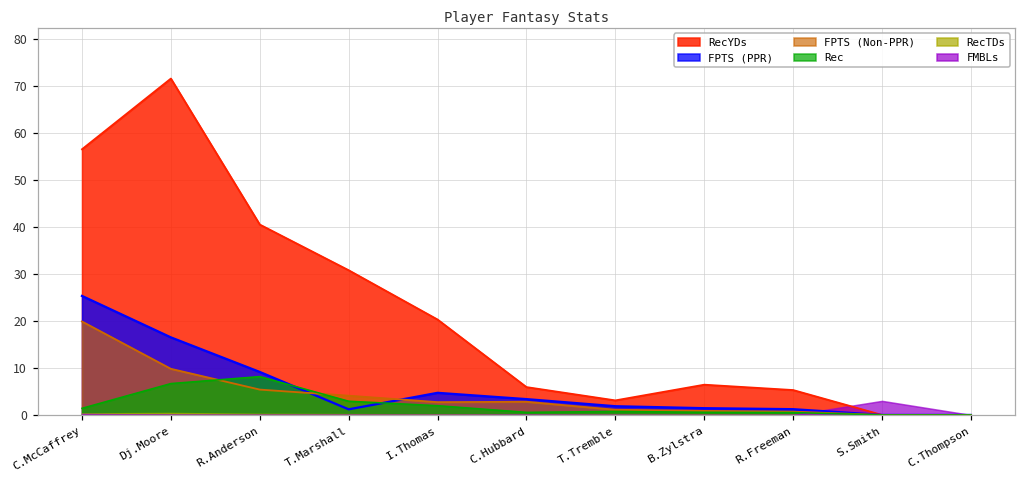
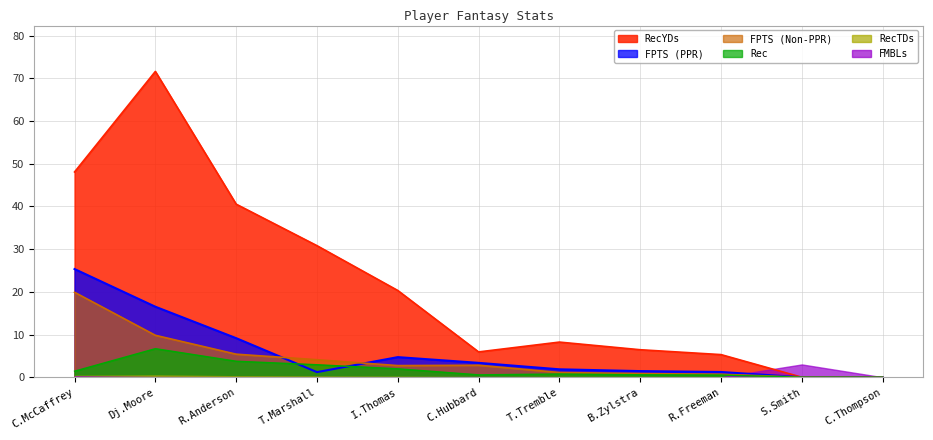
  {
    "RecYDs": {
-     "C.McCaffrey": 57,
+     "C.McCaffrey": 48,
      "Dj.Moore": 72,
      "R.Anderson": 41,
      "T.Marshall": 31,
      "I.Thomas": 20,
      "C.Hubbard": 6,
-     "T.Tremble": 3,
+     "T.Tremble": 8,
      "B.Zylstra": 6,
      "R.Freeman": 5
    },
    "FPTS (PPR)": {
      "C.McCaffrey": 25,
      "Dj.Moore": 17,
      "R.Anderson": 9,
      "T.Marshall": 1,
      "I.Thomas": 5,
      "T.Tremble": 2
    },
    "FPTS (Non-PPR)": {
      "C.McCaffrey": 20,
      "Dj.Moore": 10,
      "R.Anderson": 5,
      "T.Marshall": 4,
      "I.Thomas": 3
    },
    "Rec": {
      "C.McCaffrey": 1,
      "Dj.Moore": 7,
-     "R.Anderson": 8,
+     "R.Anderson": 4,
      "T.Marshall": 3,
      "I.Thomas": 2
    },
    "FMBLs": {
      "S.Smith": 3
    }
  }
